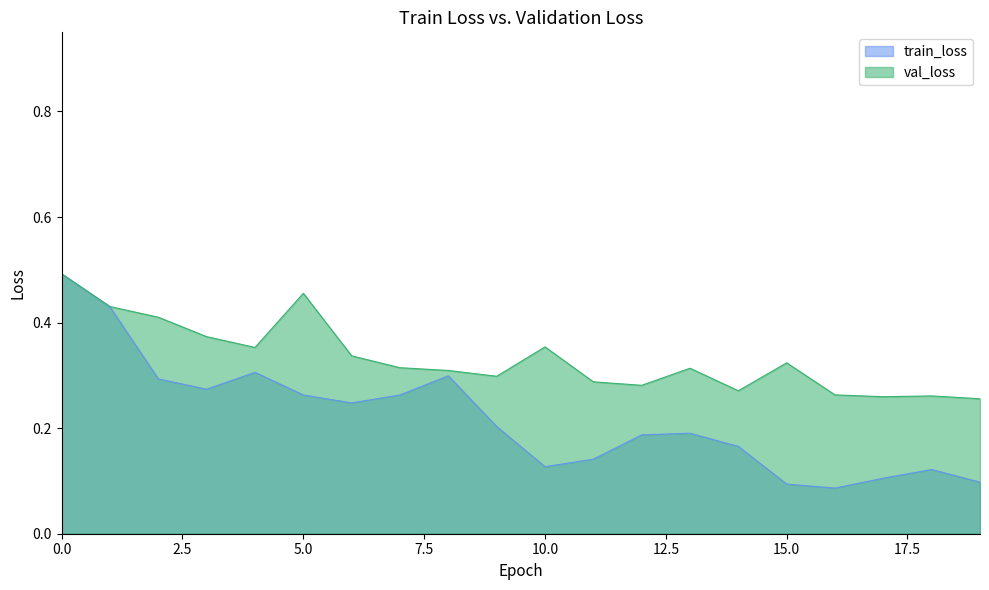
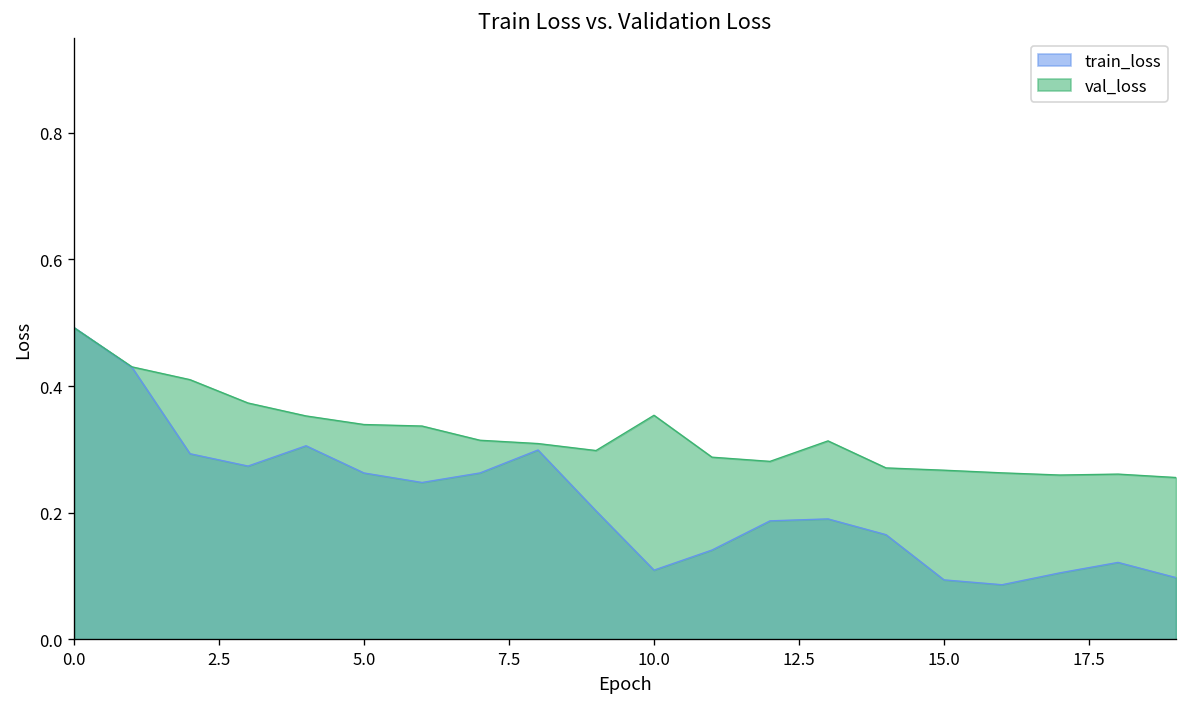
  {
    "train_loss": {
      "5.0": 0.26,
-     "10.0": 0.13,
+     "10.0": 0.11,
      "15.0": 0.09
    },
    "val_loss": {
-     "5.0": 0.46,
+     "5.0": 0.34,
      "10.0": 0.35,
-     "15.0": 0.32
+     "15.0": 0.27
    }
  }
